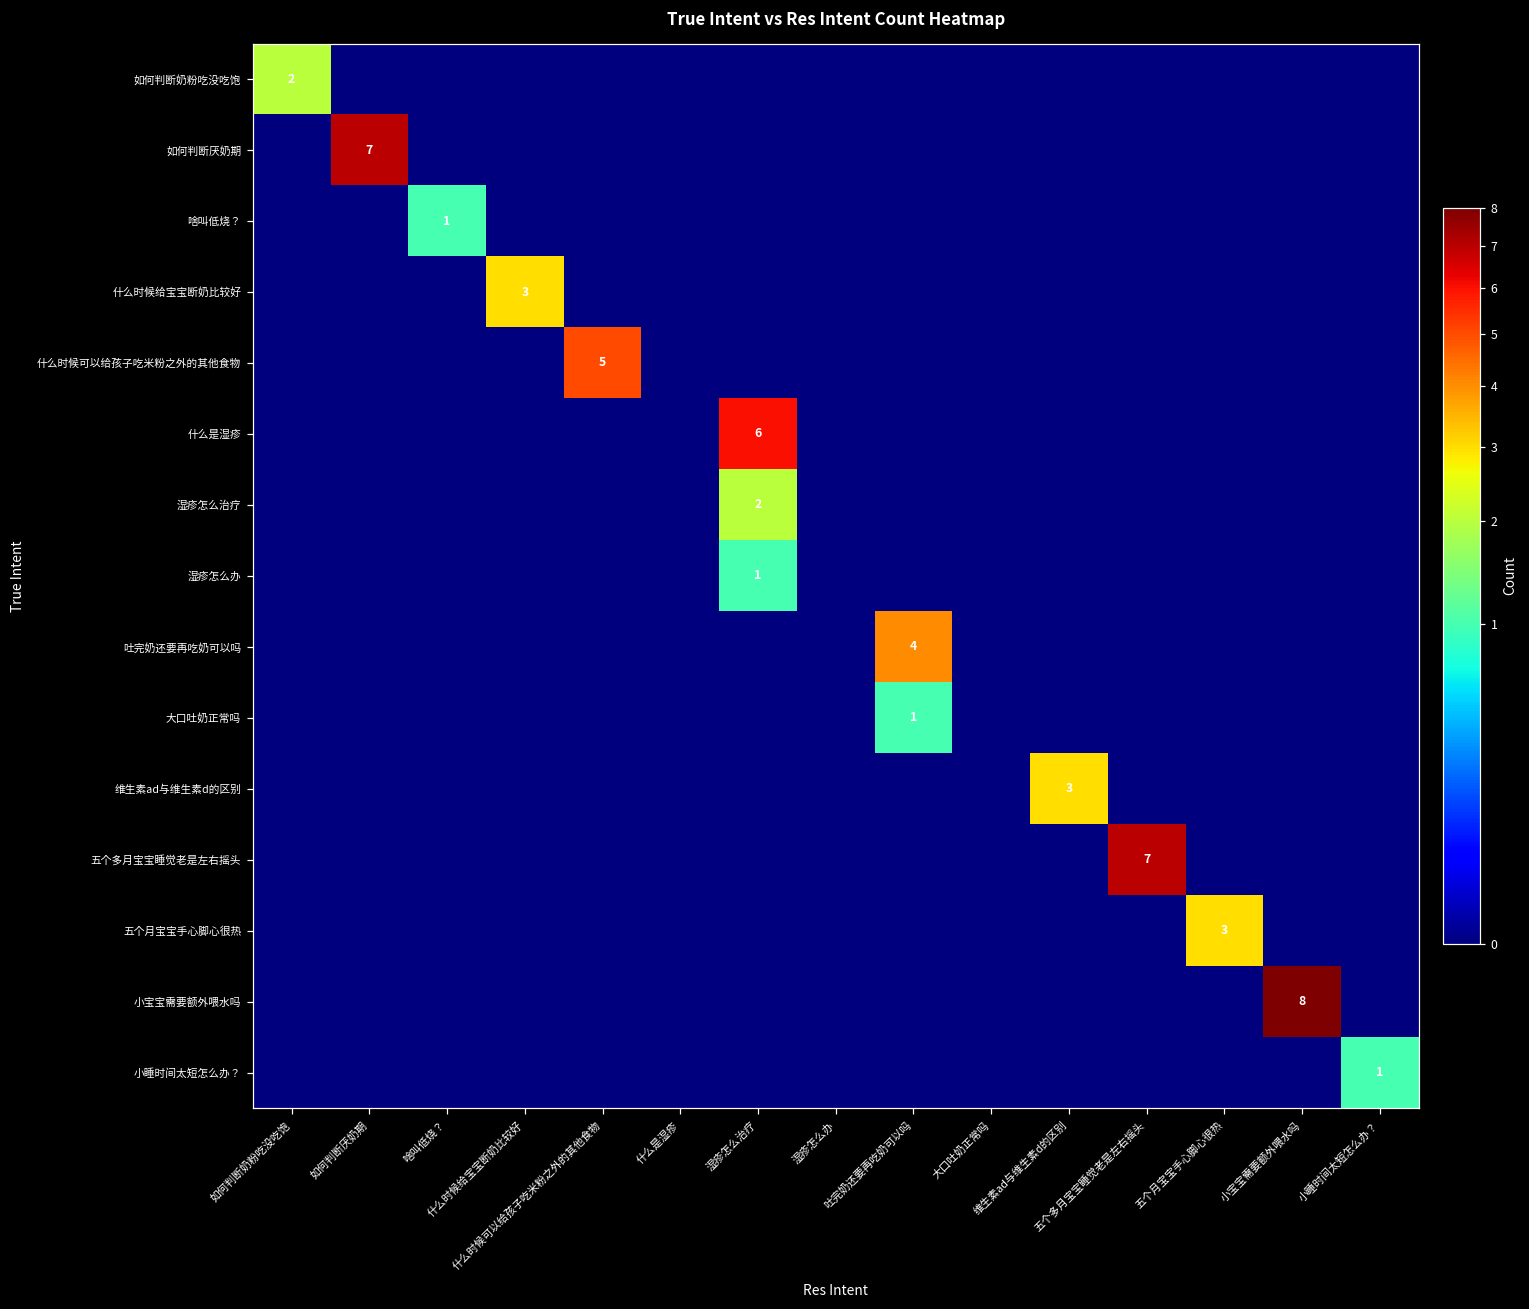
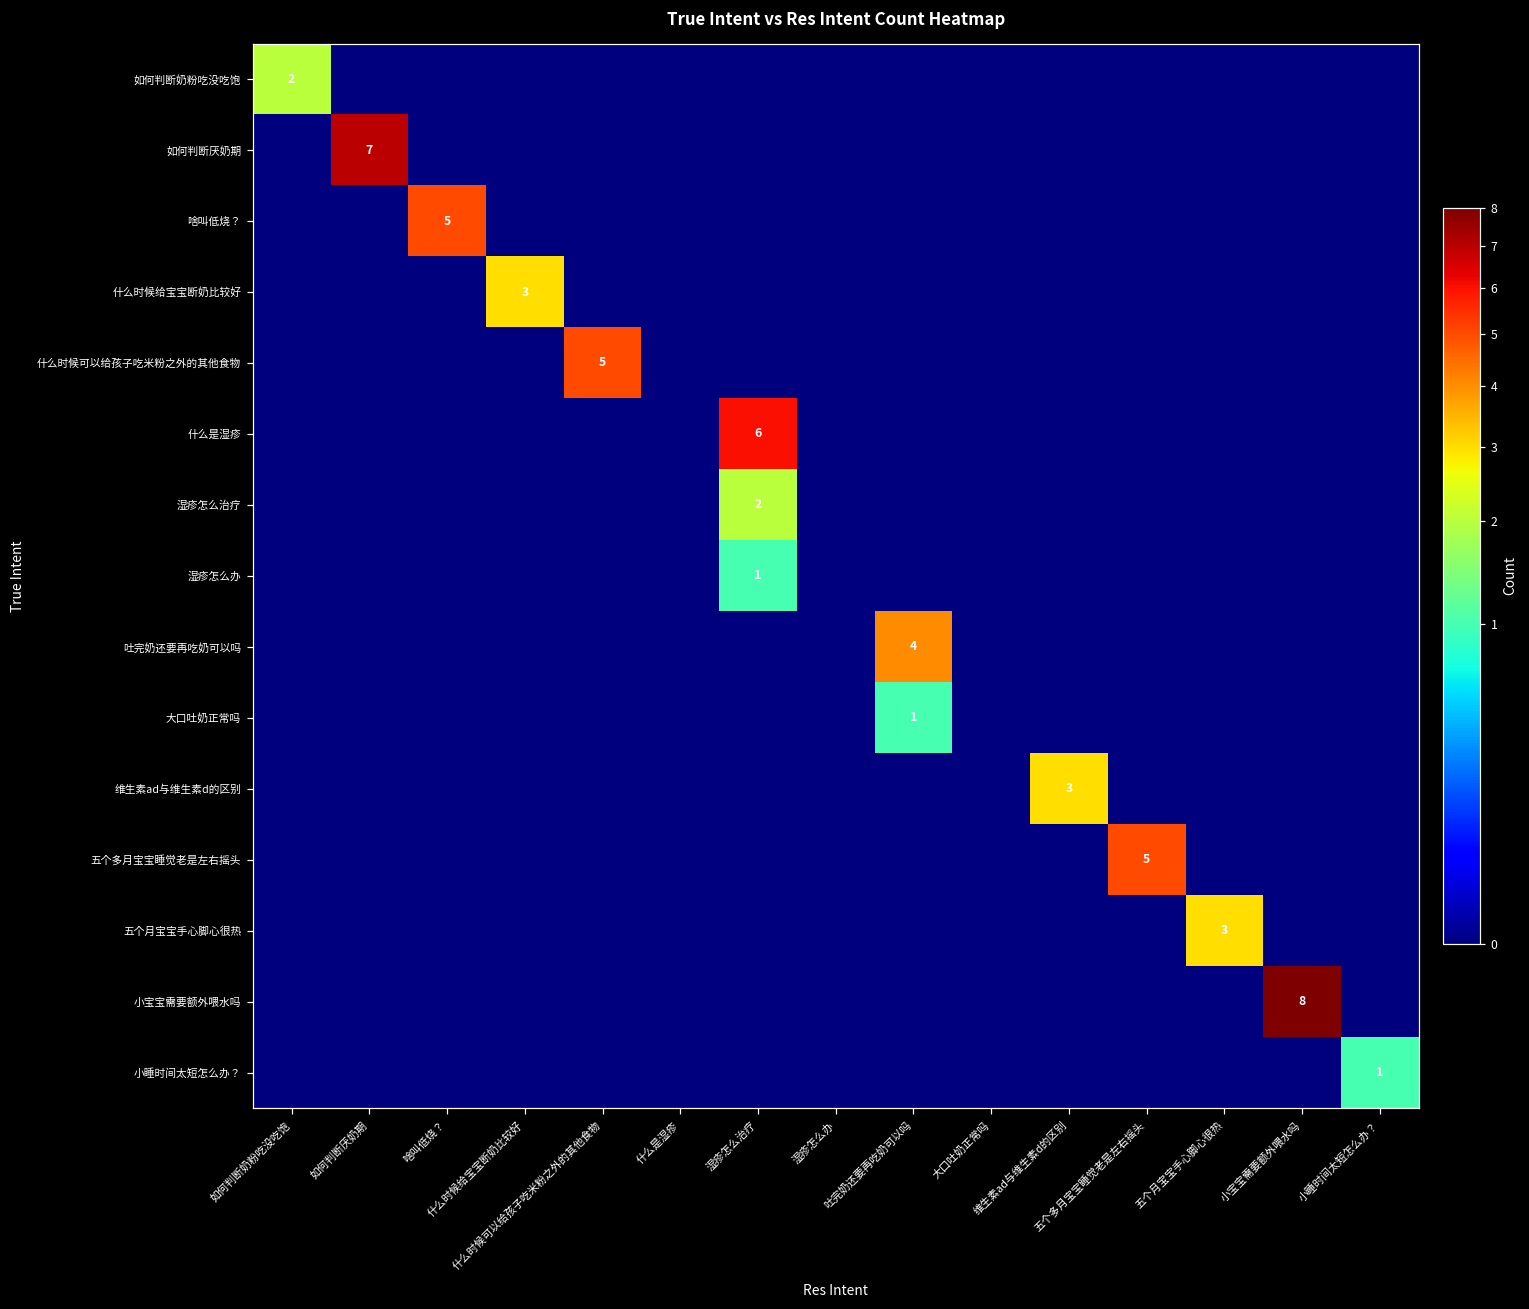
  {
    "如何判断奶粉吃没吃饱": {
      "如何判断奶粉吃没吃饱": 2
    },
    "如何判断厌奶期": {
      "如何判断厌奶期": 7
    },
    "啥叫低烧？": {
-     "啥叫低烧？": 1
+     "啥叫低烧？": 5
    },
    "什么时候给宝宝断奶比较好": {
      "什么时候给宝宝断奶比较好": 3
    },
    "什么时候可以给孩子吃米粉之外的其他食物": {
      "什么时候可以给孩子吃米粉之外的其他食物": 5
    },
    "什么是湿疹": {
      "湿疹怎么治疗": 6
    },
    "湿疹怎么治疗": {
      "湿疹怎么治疗": 2
    },
    "湿疹怎么办": {
      "湿疹怎么治疗": 1
    },
    "吐完奶还要再吃奶可以吗": {
      "吐完奶还要再吃奶可以吗": 4
    },
    "大口吐奶正常吗": {
      "吐完奶还要再吃奶可以吗": 1
    },
    "维生素ad与维生素d的区别": {
      "维生素ad与维生素d的区别": 3
    },
    "五个多月宝宝睡觉老是左右摇头": {
-     "五个多月宝宝睡觉老是左右摇头": 7
+     "五个多月宝宝睡觉老是左右摇头": 5
    },
    "五个月宝宝手心脚心很热": {
      "五个月宝宝手心脚心很热": 3
    },
    "小宝宝需要额外喂水吗": {
      "小宝宝需要额外喂水吗": 8
    },
    "小睡时间太短怎么办？": {
      "小睡时间太短怎么办？": 1
    }
  }
